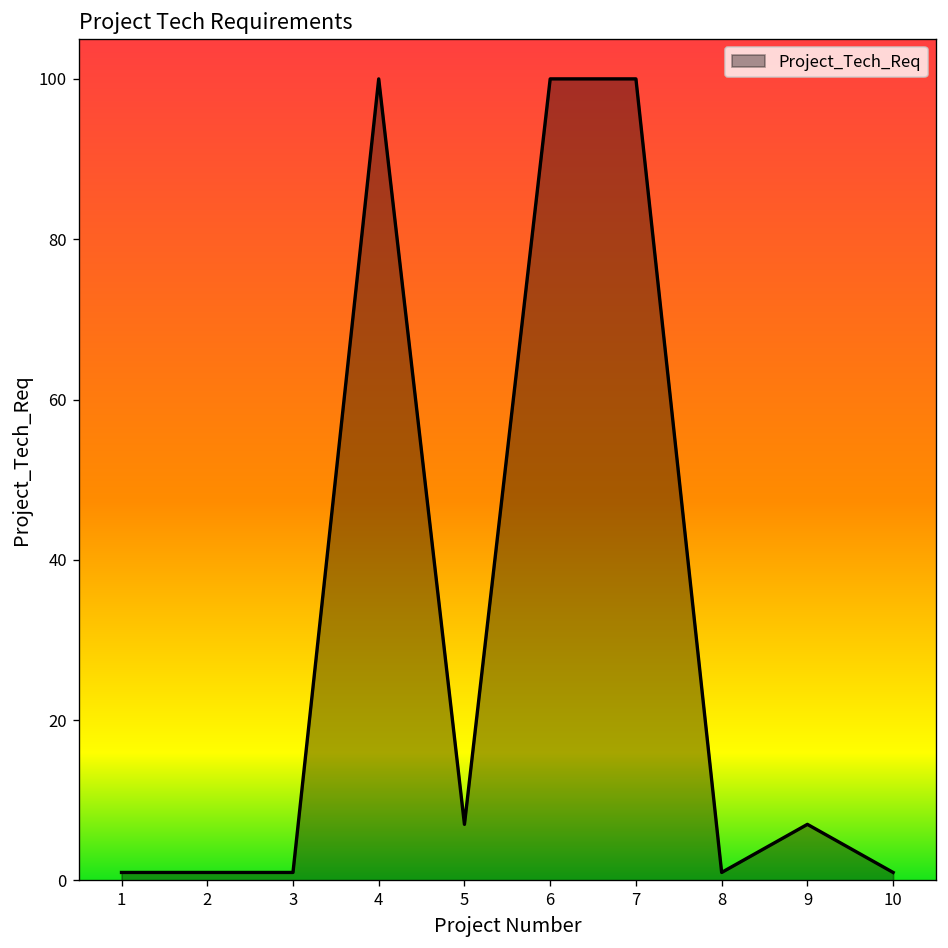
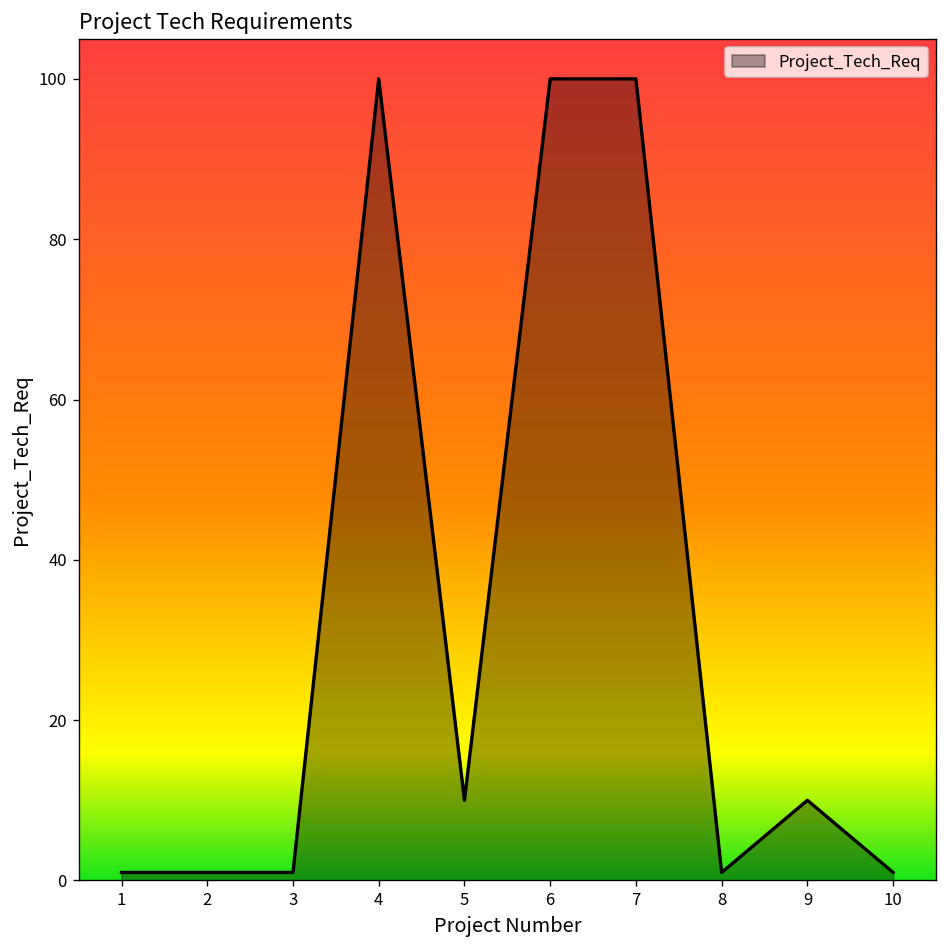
  {
    "1": 1,
    "2": 1,
    "3": 1,
    "4": 100,
-   "5": 7,
+   "5": 10,
    "6": 100,
    "7": 100,
    "8": 1,
-   "9": 7,
+   "9": 10,
    "10": 1
  }
